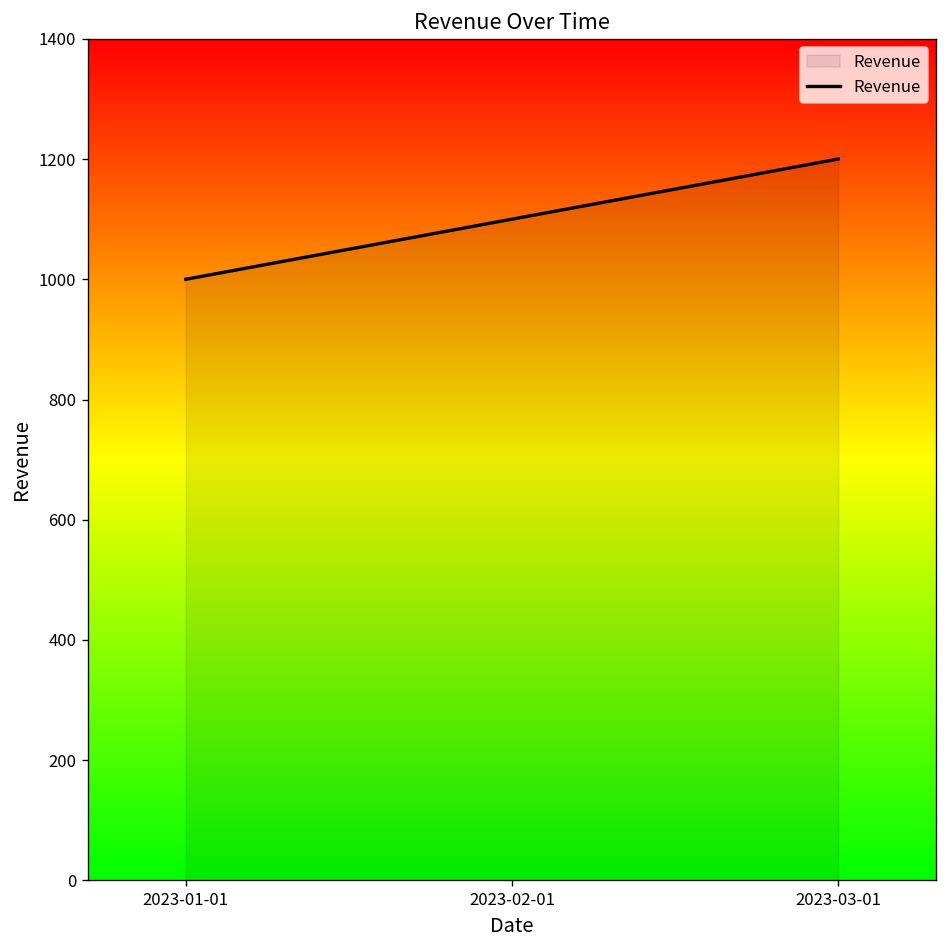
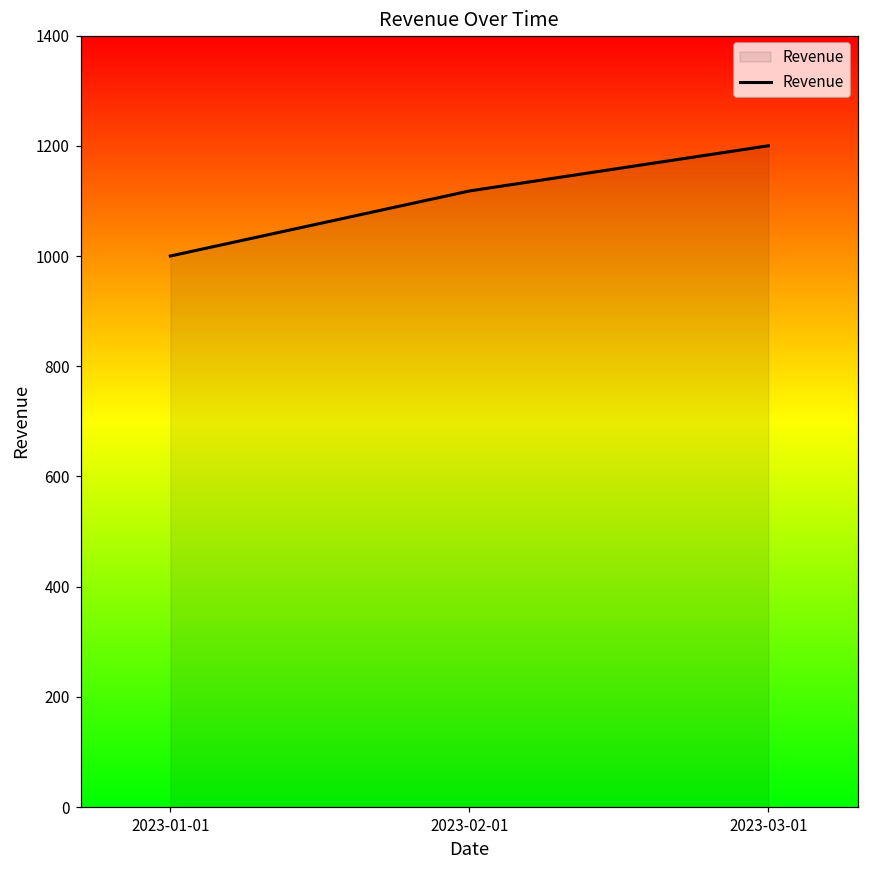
  {
    "2023-01-01": 1000,
-   "2023-02-01": 1100,
+   "2023-02-01": 1120,
    "2023-03-01": 1200
  }
